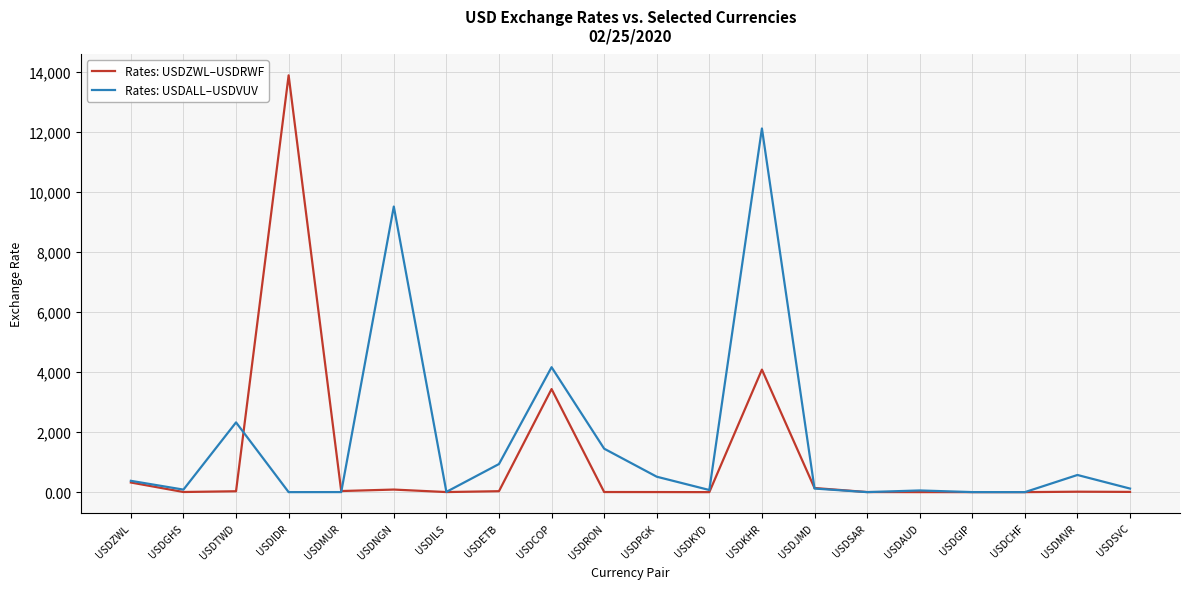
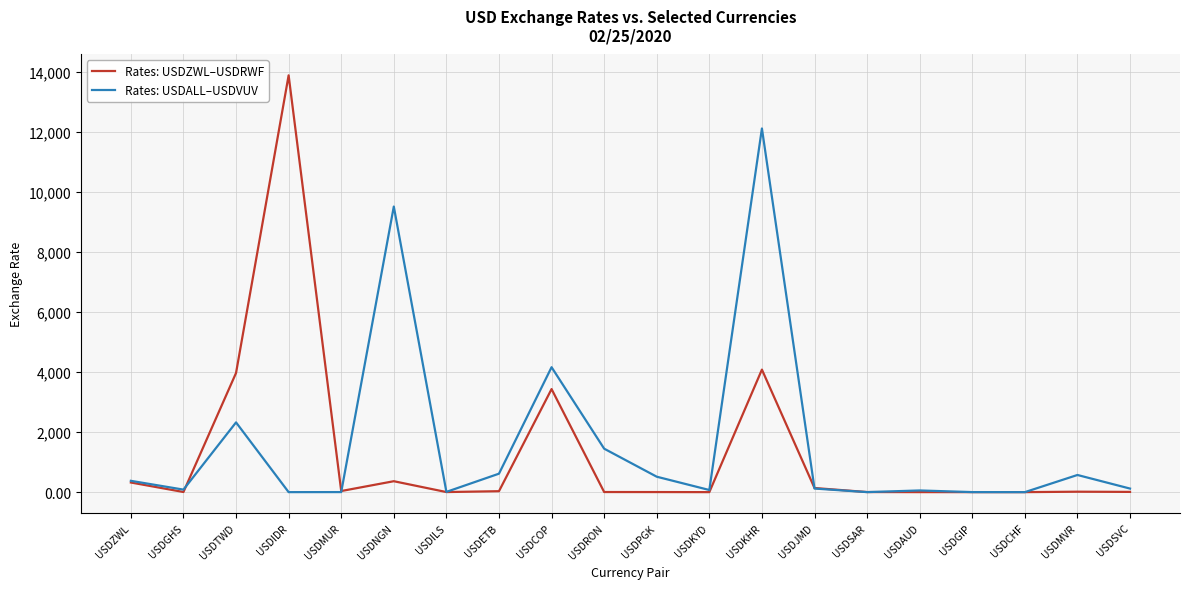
  {
    "Rates: USDZWL–USDRWF": {
-     "USDTWD": "0",
+     "USDTWD": "4,000",
      "USDIDR": "13,900",
-     "USDNGN": "100",
+     "USDNGN": "400",
      "USDETB": "0",
      "USDCOP": "3,400",
      "USDRON": "0",
      "USDPGK": "0",
      "USDKHR": "4,100",
      "USDMVR": "0",
      "USDSVC": "0"
    },
    "Rates: USDALL–USDVUV": {
      "USDTWD": "2,300",
      "USDIDR": "0",
      "USDNGN": "9,500",
-     "USDETB": "900",
+     "USDETB": "600",
      "USDCOP": "4,200",
      "USDRON": "1,400",
      "USDPGK": "500",
      "USDKHR": "12,100",
      "USDMVR": "600",
      "USDSVC": "100"
    }
  }
